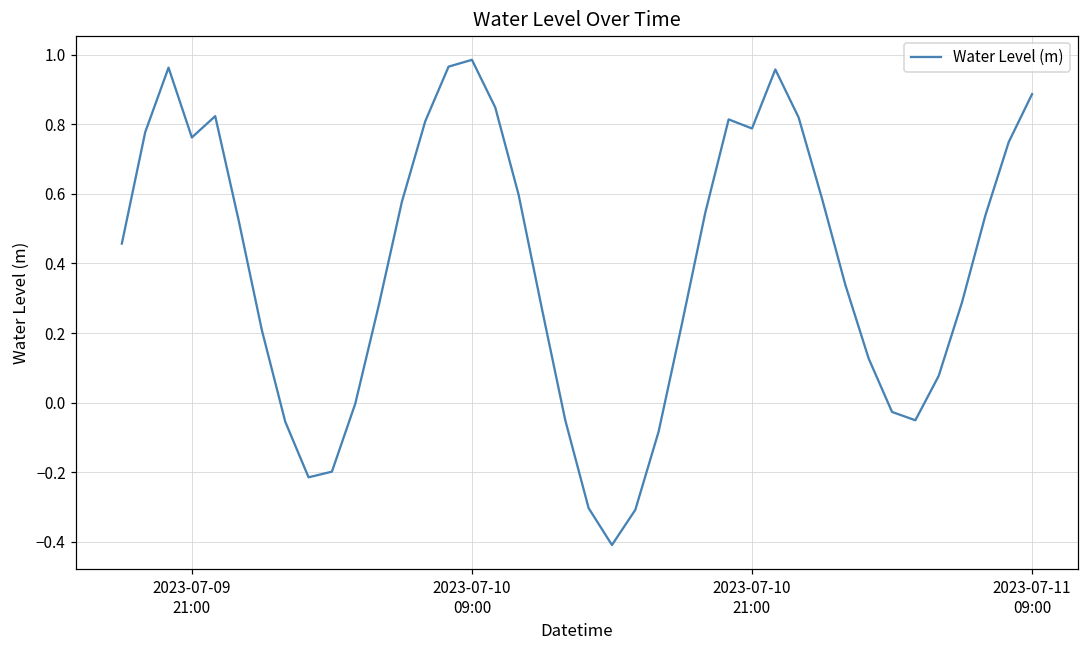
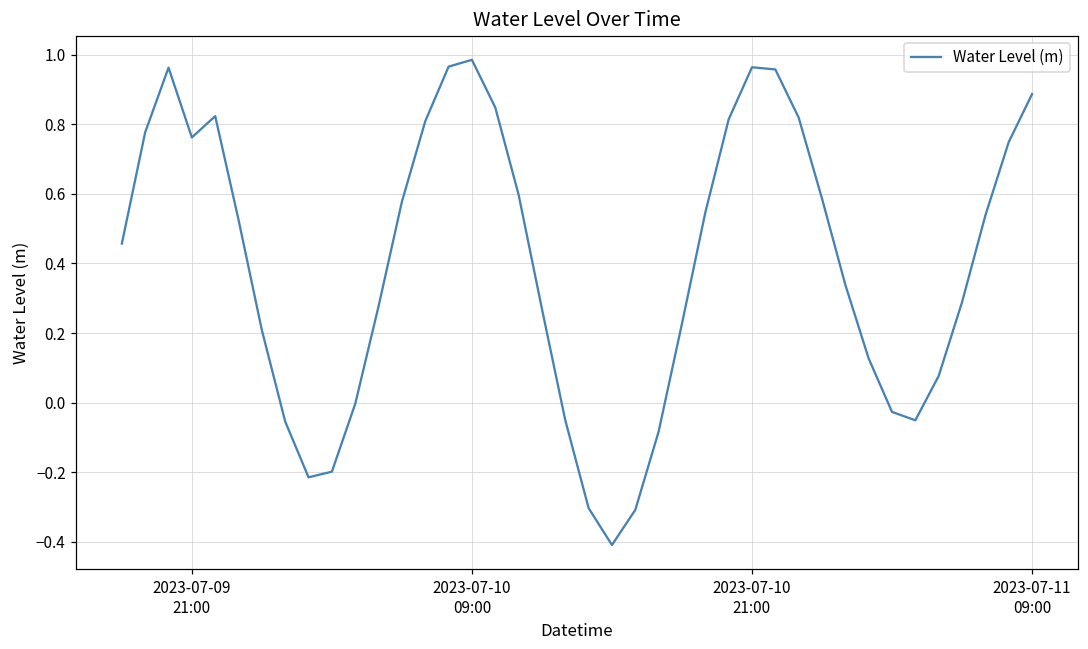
  {
    "2023-07-09 21:00": 0.76,
    "2023-07-10 09:00": 0.99,
-   "2023-07-10 21:00": 0.79,
+   "2023-07-10 21:00": 0.96,
    "2023-07-11 09:00": 0.89
  }
